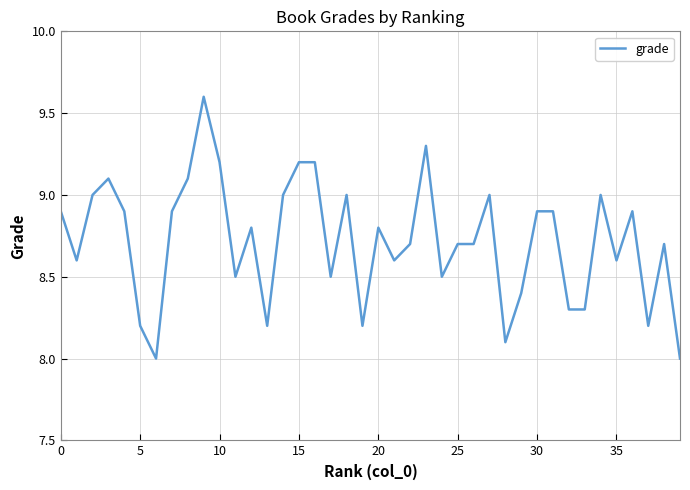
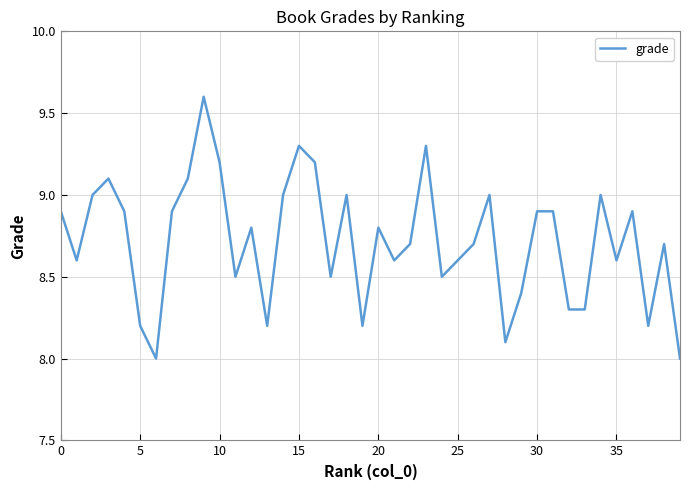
  {
    "0": 8.9,
    "5": 8.2,
    "10": 9.2,
-   "15": 9.2,
+   "15": 9.3,
    "20": 8.8,
-   "25": 8.7,
+   "25": 8.6,
    "30": 8.9,
    "35": 8.6
  }
